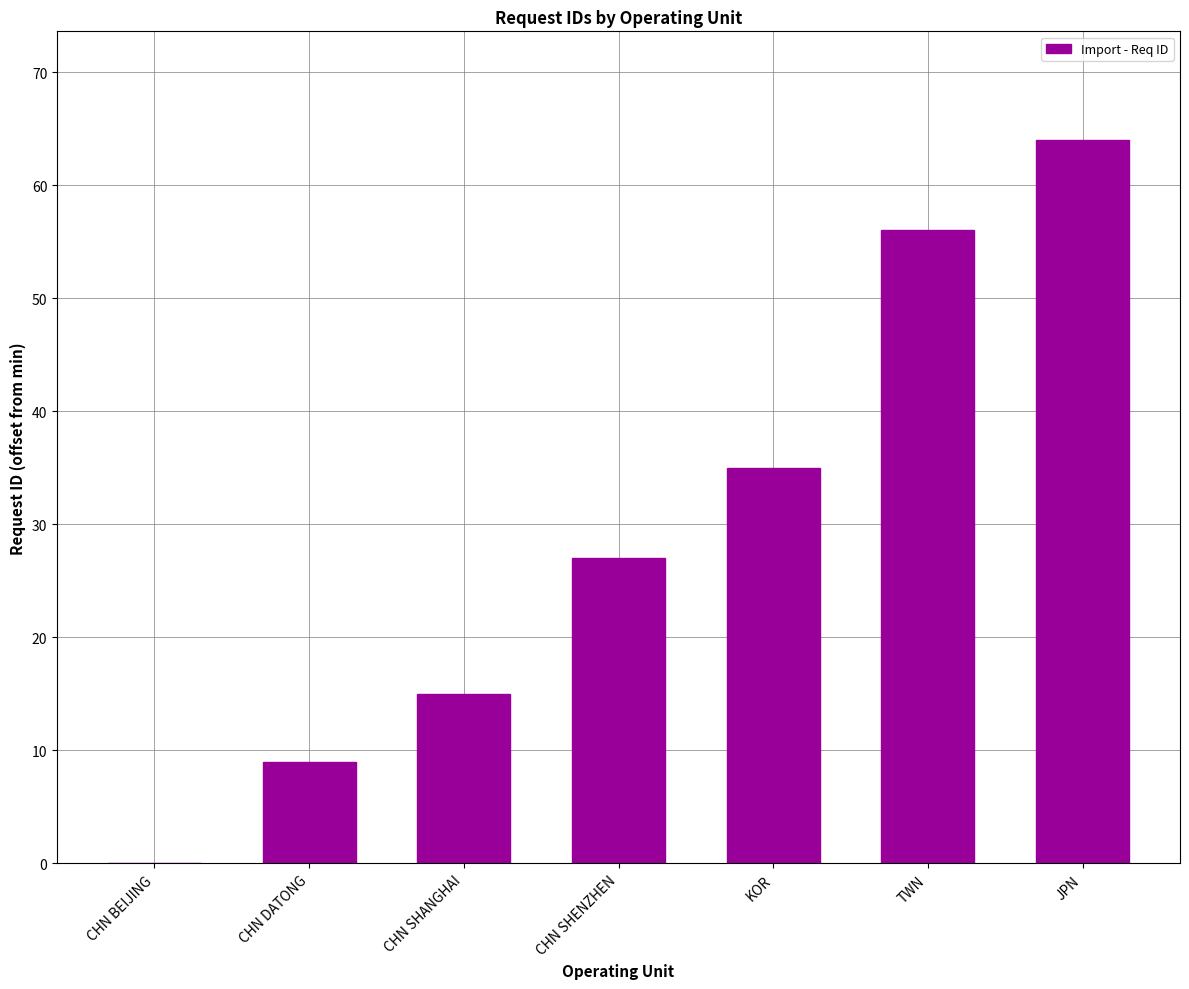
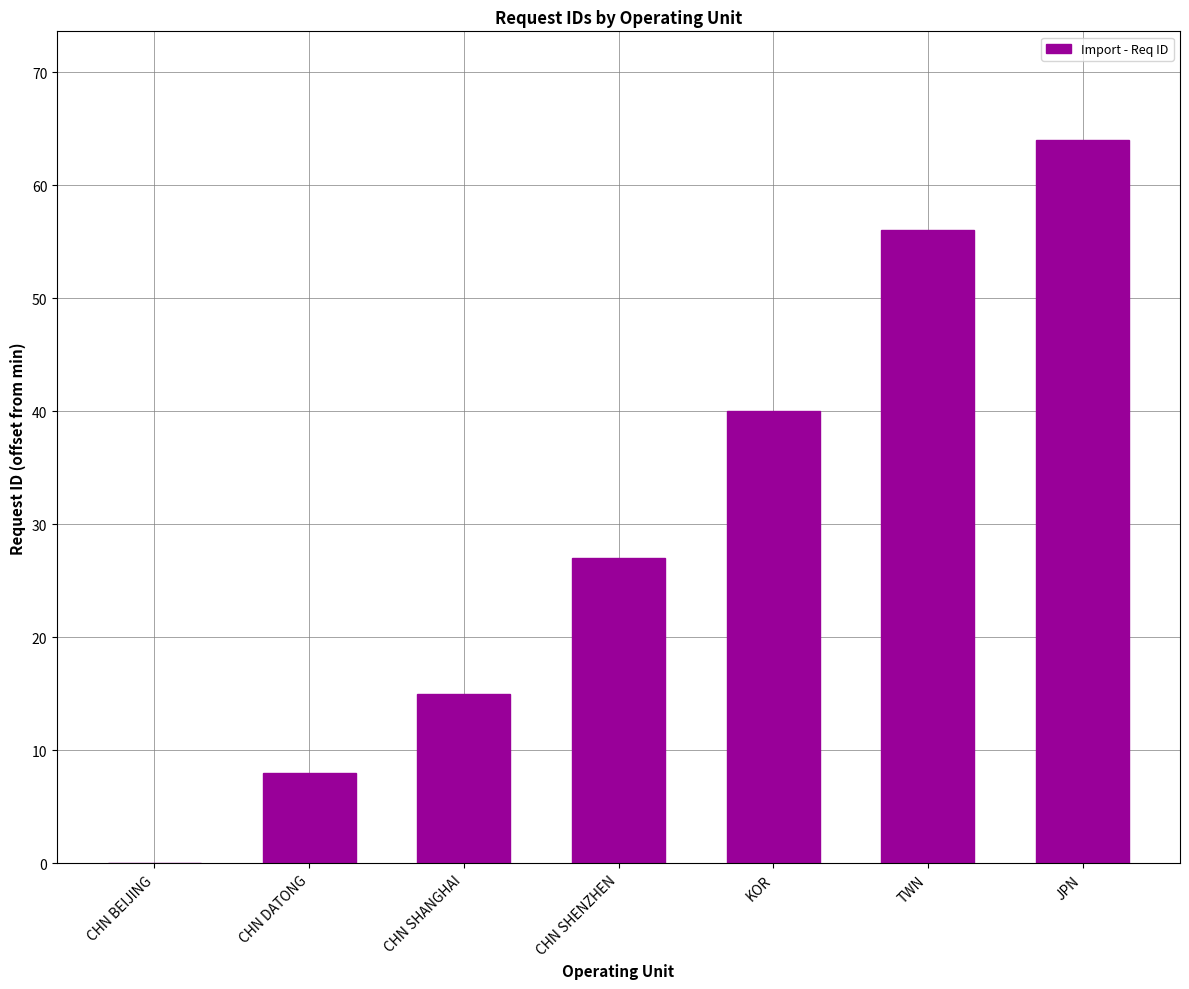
  {
    "CHN BEIJING": 0.0,
-   "CHN DATONG": 9.0,
+   "CHN DATONG": 8.0,
    "CHN SHANGHAI": 15.0,
    "CHN SHENZHEN": 27.0,
-   "KOR": 35.0,
+   "KOR": 40.0,
    "TWN": 56.0,
    "JPN": 64.0
  }
